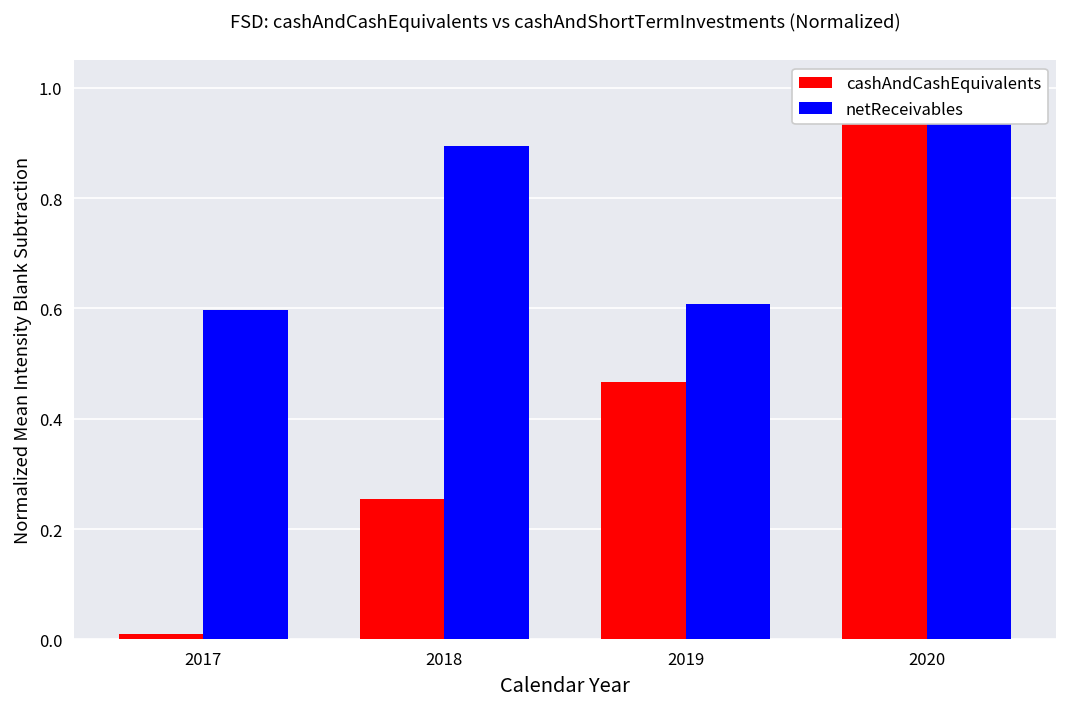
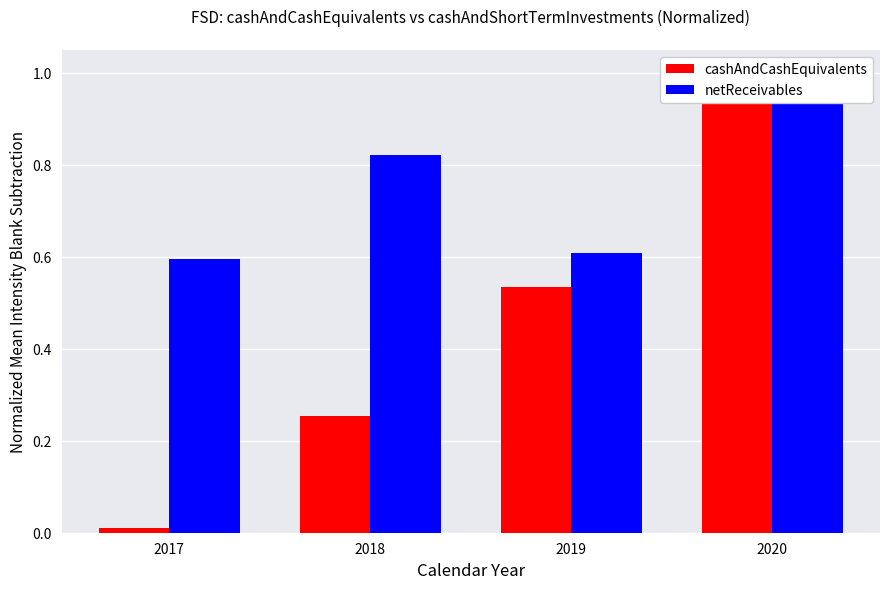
  {
    "cashAndCashEquivalents": {
      "2017": 0.01,
      "2018": 0.25,
-     "2019": 0.47
+     "2019": 0.53
    },
    "netReceivables": {
      "2017": 0.60,
-     "2018": 0.89,
+     "2018": 0.82,
      "2019": 0.61
    }
  }
